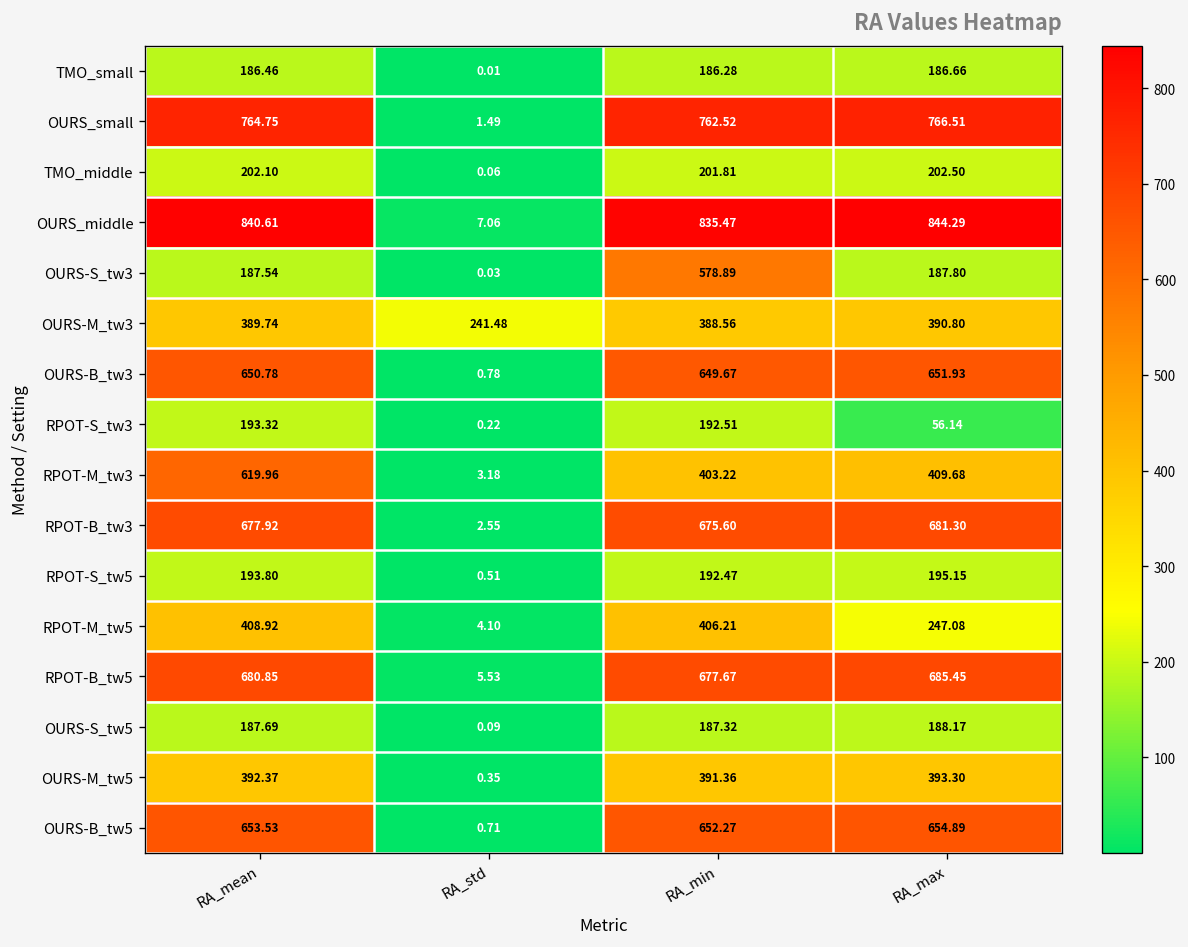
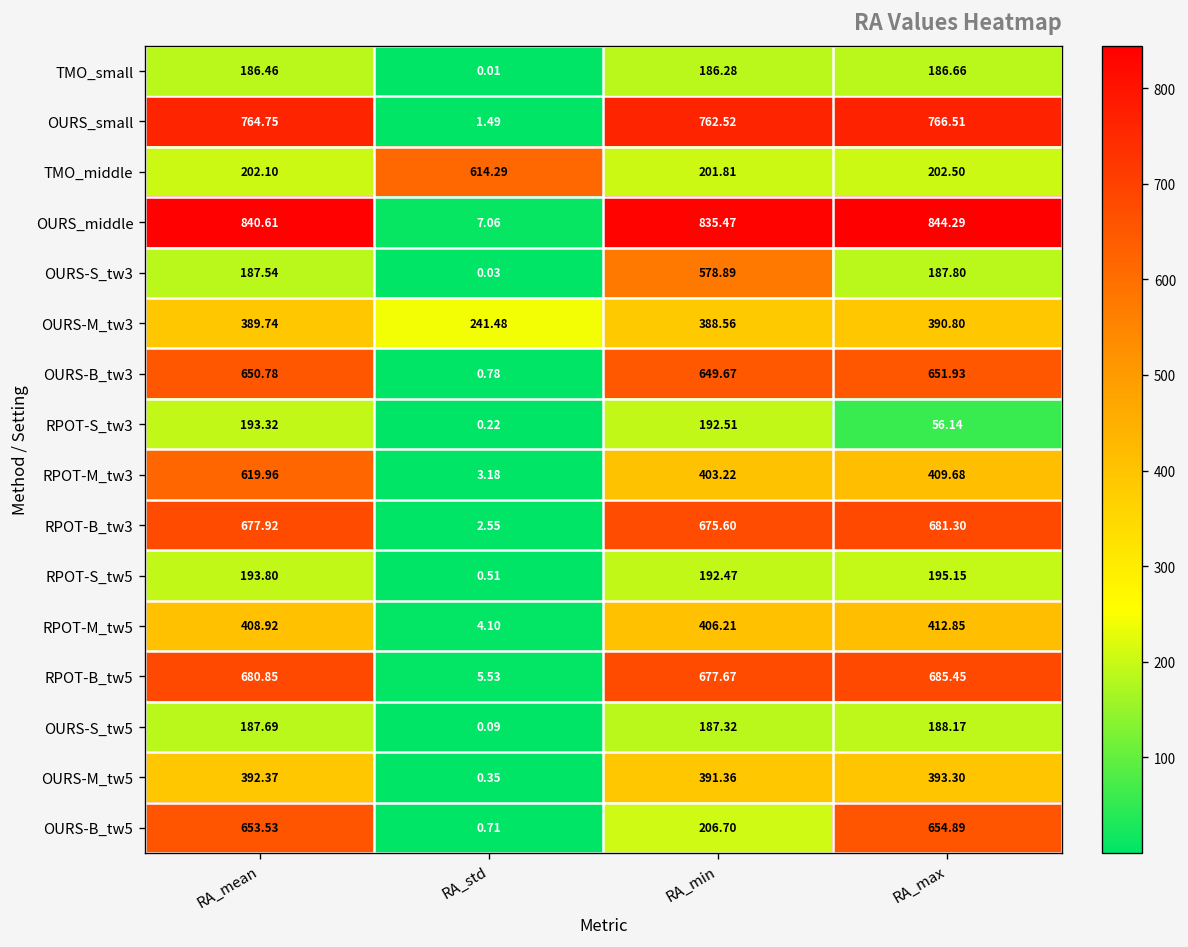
  {
    "TMO_small": {
      "RA_mean": 186.46,
      "RA_std": 0.01,
      "RA_min": 186.28,
      "RA_max": 186.66
    },
    "OURS_small": {
      "RA_mean": 764.75,
      "RA_std": 1.49,
      "RA_min": 762.52,
      "RA_max": 766.51
    },
    "TMO_middle": {
      "RA_mean": 202.10,
-     "RA_std": 0.06,
+     "RA_std": 614.29,
      "RA_min": 201.81,
      "RA_max": 202.50
    },
    "OURS_middle": {
      "RA_mean": 840.61,
      "RA_std": 7.06,
      "RA_min": 835.47,
      "RA_max": 844.29
    },
    "OURS-S_tw3": {
      "RA_mean": 187.54,
      "RA_std": 0.03,
      "RA_min": 578.89,
      "RA_max": 187.80
    },
    "OURS-M_tw3": {
      "RA_mean": 389.74,
      "RA_std": 241.48,
      "RA_min": 388.56,
      "RA_max": 390.80
    },
    "OURS-B_tw3": {
      "RA_mean": 650.78,
      "RA_std": 0.78,
      "RA_min": 649.67,
      "RA_max": 651.93
    },
    "RPOT-S_tw3": {
      "RA_mean": 193.32,
      "RA_std": 0.22,
      "RA_min": 192.51,
      "RA_max": 56.14
    },
    "RPOT-M_tw3": {
      "RA_mean": 619.96,
      "RA_std": 3.18,
      "RA_min": 403.22,
      "RA_max": 409.68
    },
    "RPOT-B_tw3": {
      "RA_mean": 677.92,
      "RA_std": 2.55,
      "RA_min": 675.60,
      "RA_max": 681.30
    },
    "RPOT-S_tw5": {
      "RA_mean": 193.80,
      "RA_std": 0.51,
      "RA_min": 192.47,
      "RA_max": 195.15
    },
    "RPOT-M_tw5": {
      "RA_mean": 408.92,
      "RA_std": 4.10,
      "RA_min": 406.21,
-     "RA_max": 247.08
+     "RA_max": 412.85
    },
    "RPOT-B_tw5": {
      "RA_mean": 680.85,
      "RA_std": 5.53,
      "RA_min": 677.67,
      "RA_max": 685.45
    },
    "OURS-S_tw5": {
      "RA_mean": 187.69,
      "RA_std": 0.09,
      "RA_min": 187.32,
      "RA_max": 188.17
    },
    "OURS-M_tw5": {
      "RA_mean": 392.37,
      "RA_std": 0.35,
      "RA_min": 391.36,
      "RA_max": 393.30
    },
    "OURS-B_tw5": {
      "RA_mean": 653.53,
      "RA_std": 0.71,
-     "RA_min": 652.27,
+     "RA_min": 206.70,
      "RA_max": 654.89
    }
  }
